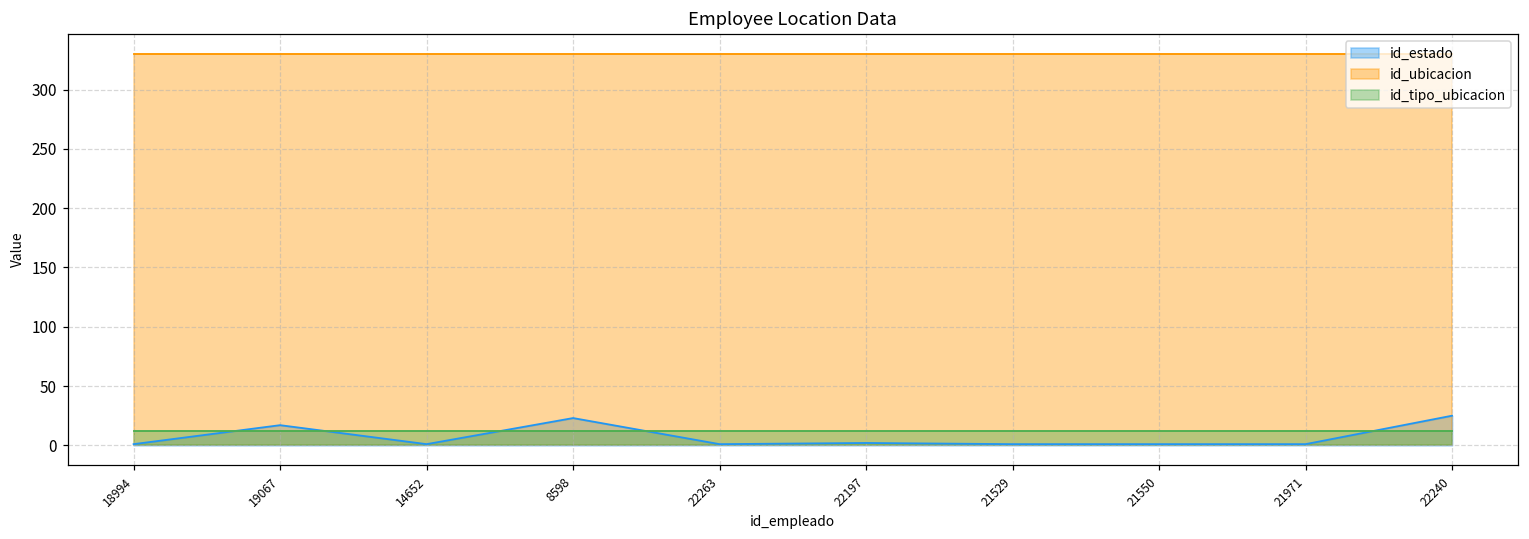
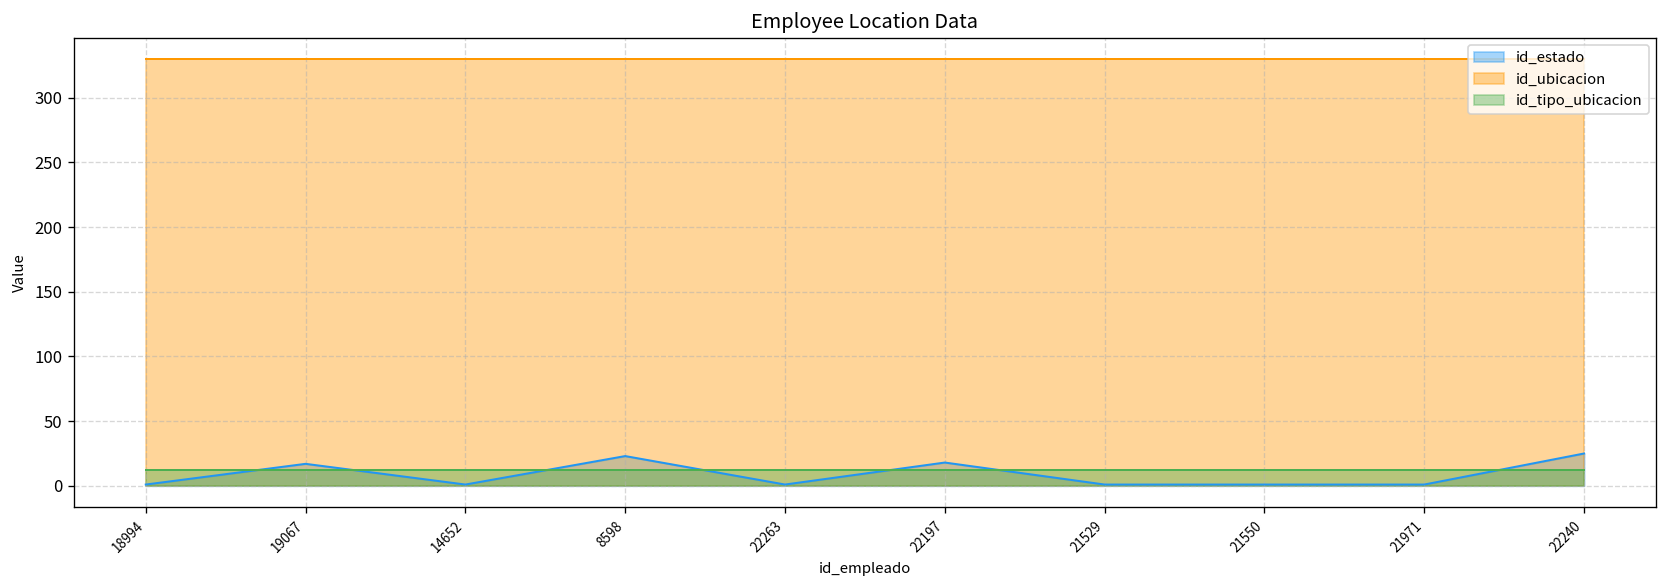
  {
    "id_estado": {
      "18994": 1,
      "19067": 17,
      "14652": 1,
      "8598": 23,
      "22263": 1,
-     "22197": 2,
+     "22197": 18,
      "21529": 1,
      "21550": 1,
      "21971": 1,
      "22240": 25
    },
    "id_ubicacion": {
      "18994": 330,
      "19067": 330,
      "14652": 330,
      "8598": 330,
      "22263": 330,
      "22197": 330,
      "21529": 330,
      "21550": 330,
      "21971": 330
    },
    "id_tipo_ubicacion": {
      "18994": 12,
      "19067": 12,
      "14652": 12,
      "8598": 12,
      "22263": 12,
      "22197": 12,
      "21529": 12,
      "21550": 12,
      "21971": 12,
      "22240": 12
    }
  }
